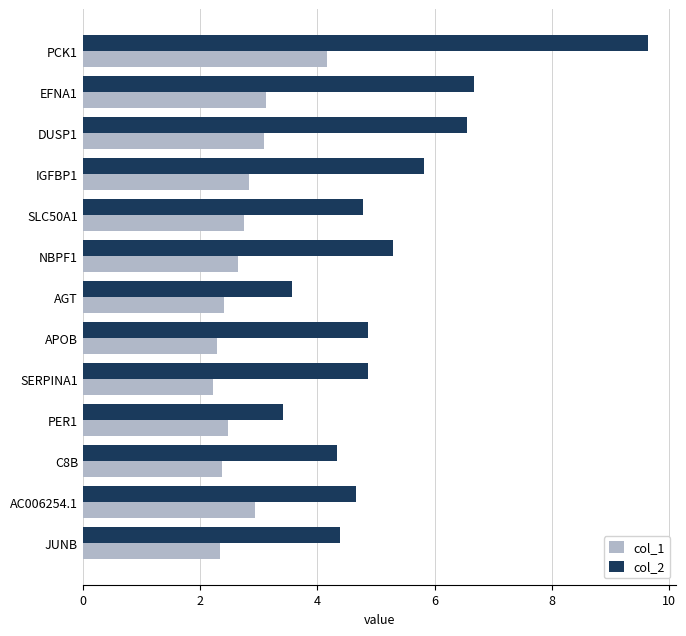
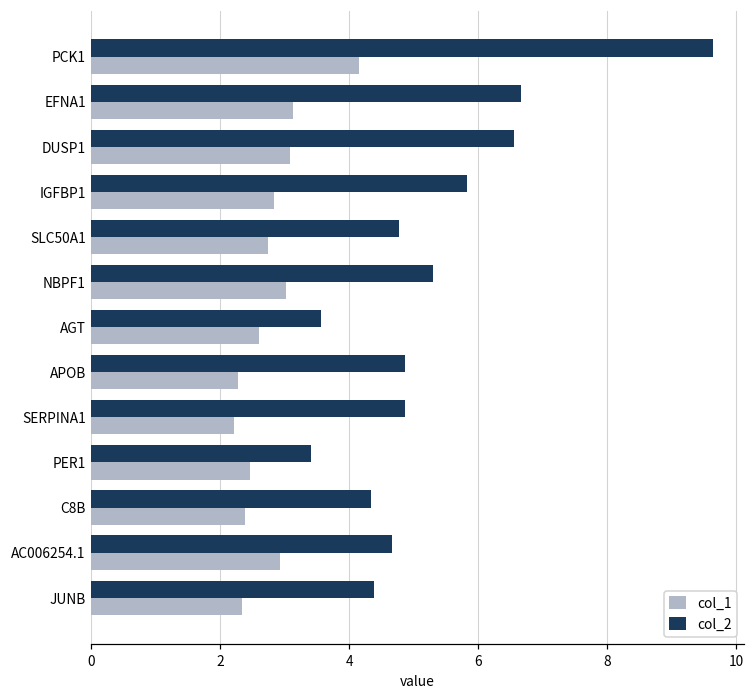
  {
    "col_1": {
      "PCK1": 4.2,
      "EFNA1": 3.1,
      "DUSP1": 3.1,
      "IGFBP1": 2.8,
      "SLC50A1": 2.7,
-     "NBPF1": 2.6,
-     "AGT": 2.4,
+     "NBPF1": 3.0,
+     "AGT": 2.6,
      "APOB": 2.3,
      "SERPINA1": 2.2,
      "PER1": 2.5,
      "C8B": 2.4,
      "AC006254.1": 2.9,
      "JUNB": 2.3
    },
    "col_2": {
      "PCK1": 9.6,
      "EFNA1": 6.7,
      "DUSP1": 6.6,
      "IGFBP1": 5.8,
      "SLC50A1": 4.8,
      "NBPF1": 5.3,
      "AGT": 3.6,
      "APOB": 4.9,
      "SERPINA1": 4.9,
      "PER1": 3.4,
      "C8B": 4.3,
      "AC006254.1": 4.7,
      "JUNB": 4.4
    }
  }
